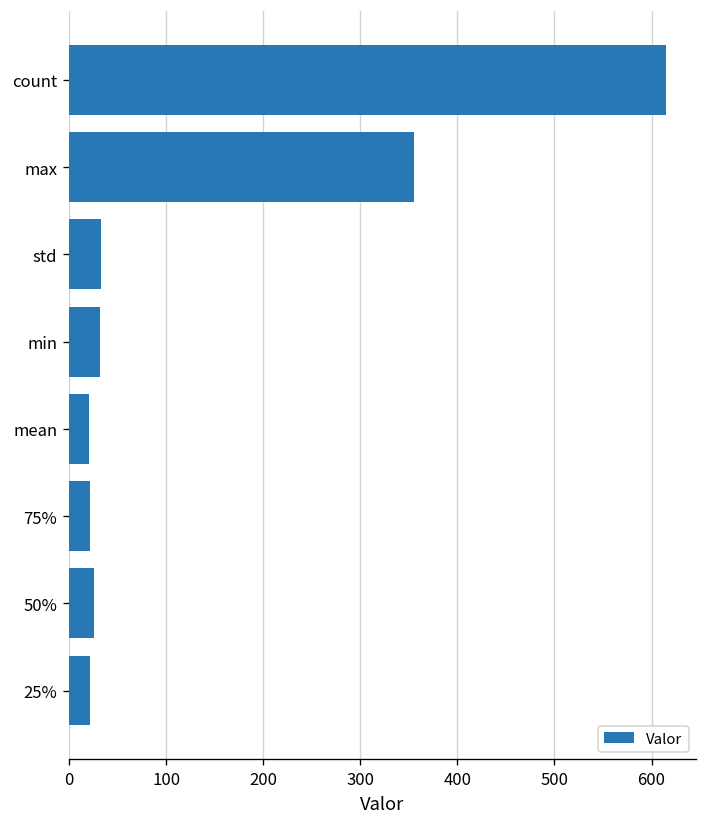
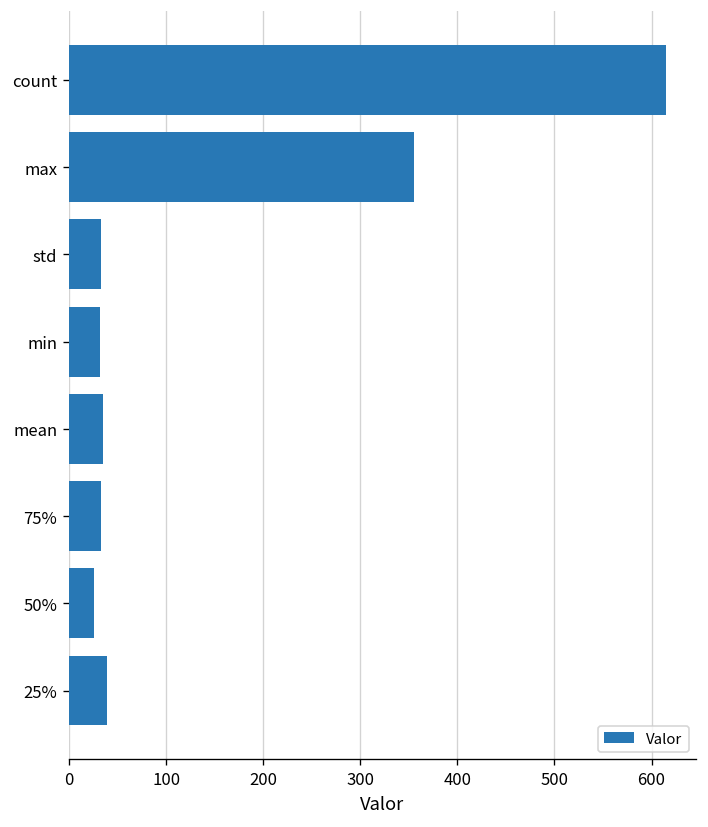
  {
    "count": 620,
    "max": 360,
    "std": 30,
    "min": 30,
-   "mean": 20,
-   "75%": 20,
+   "mean": 30,
+   "75%": 30,
    "50%": 30,
-   "25%": 20
+   "25%": 40
  }
